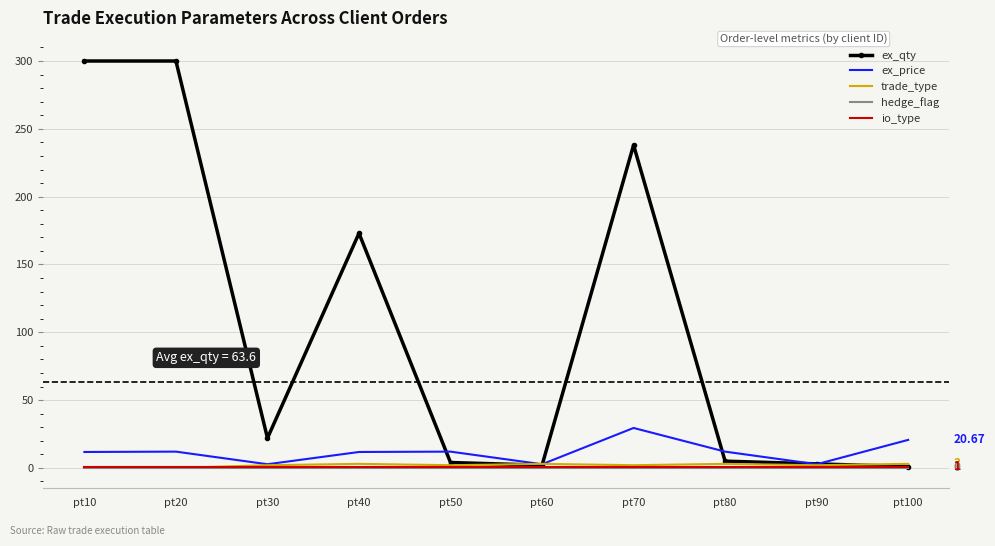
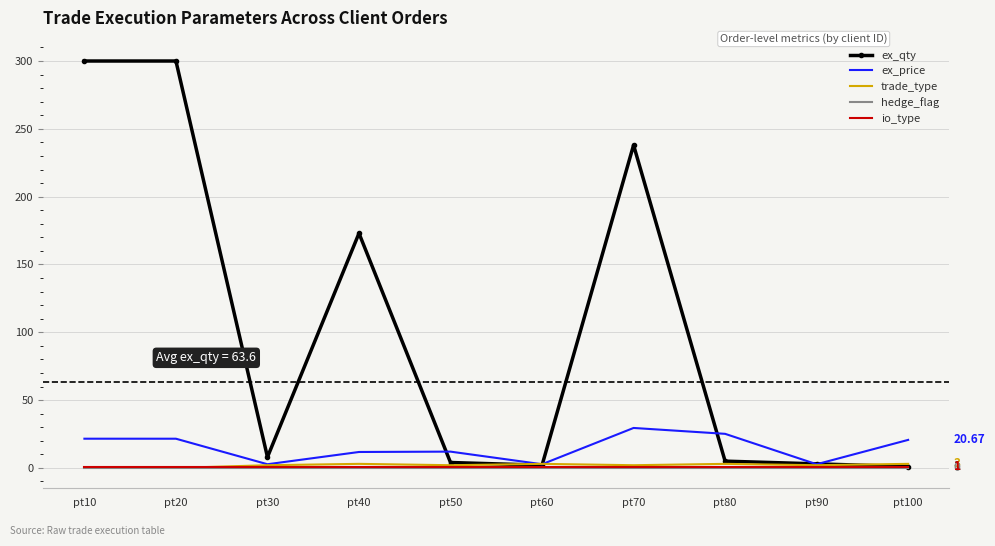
  {
    "ex_qty": {
      "pt10": 300,
      "pt20": 300,
-     "pt30": 22,
+     "pt30": 8,
      "pt40": 173,
      "pt50": 4,
      "pt70": 238,
      "pt80": 5
    },
    "ex_price": {
-     "pt10": 12,
-     "pt20": 12,
+     "pt10": 22,
+     "pt20": 22,
      "pt40": 12,
      "pt50": 12,
      "pt70": 29,
-     "pt80": 12,
+     "pt80": 25,
      "pt100": 21
    },
    "trade_type": {
      "pt40": 3,
      "pt80": 3,
      "pt100": 3
    }
  }
